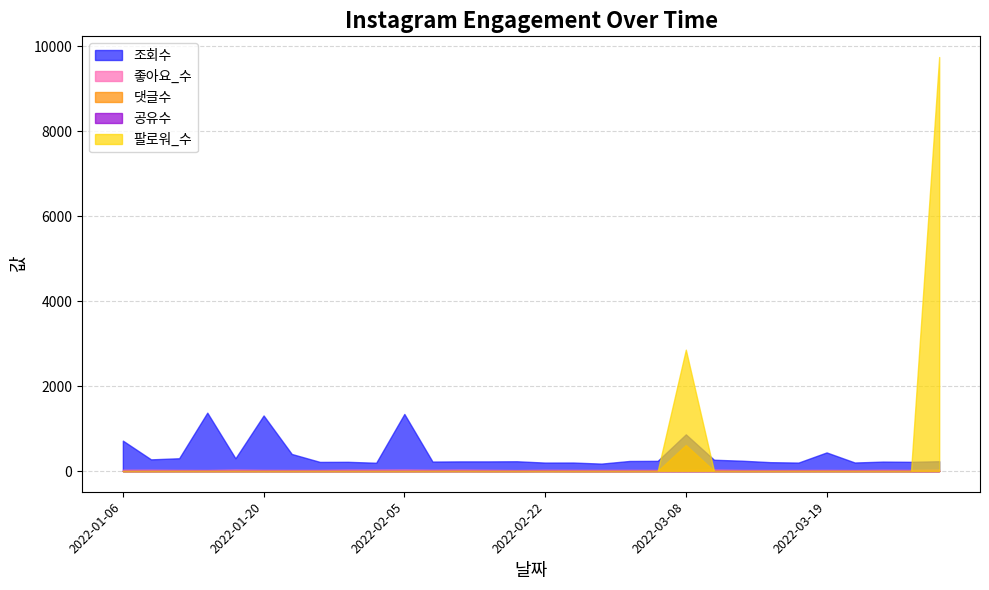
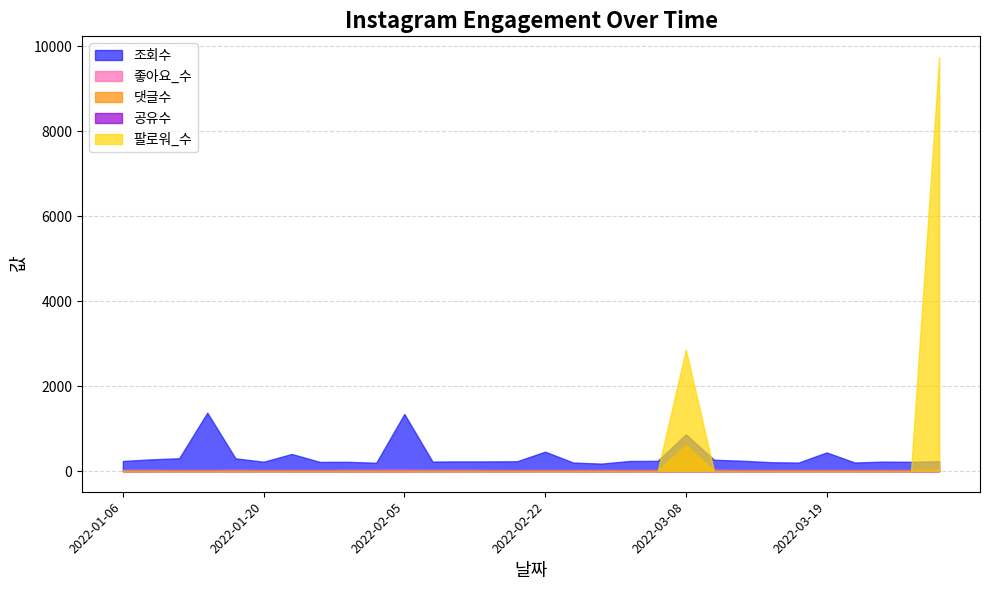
  {
    "조회수": {
-     "2022-01-06": 700,
-     "2022-01-20": 1300,
+     "2022-01-06": 200,
+     "2022-01-20": 200,
      "2022-02-05": 1300,
-     "2022-02-22": 200,
+     "2022-02-22": 500,
      "2022-03-08": 900,
      "2022-03-19": 400
    },
    "댓글수": {
      "2022-03-08": 600
    },
    "팔로워_수": {
      "2022-03-08": 2900
    }
  }
